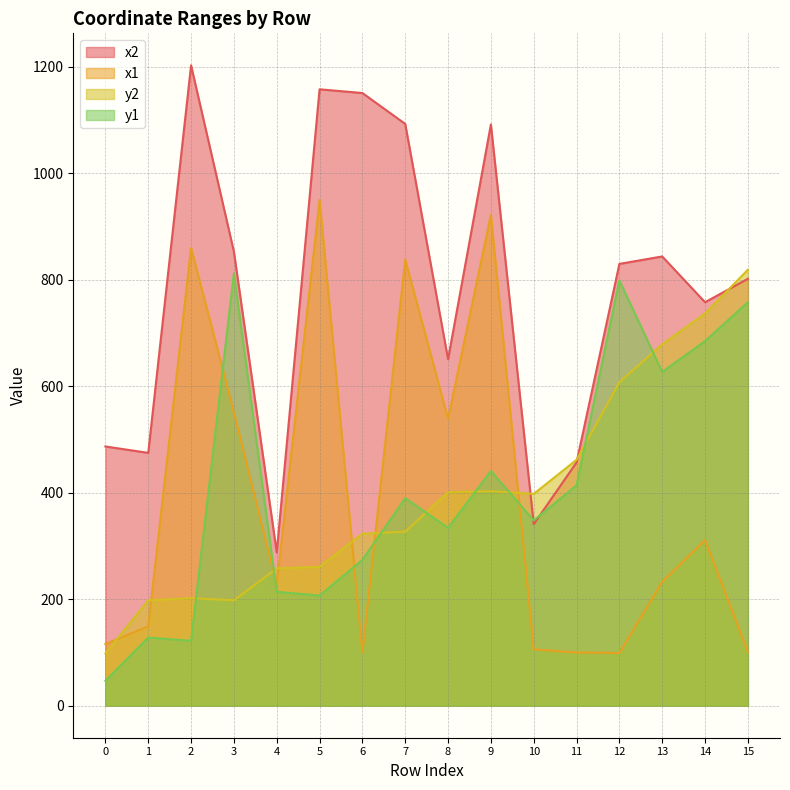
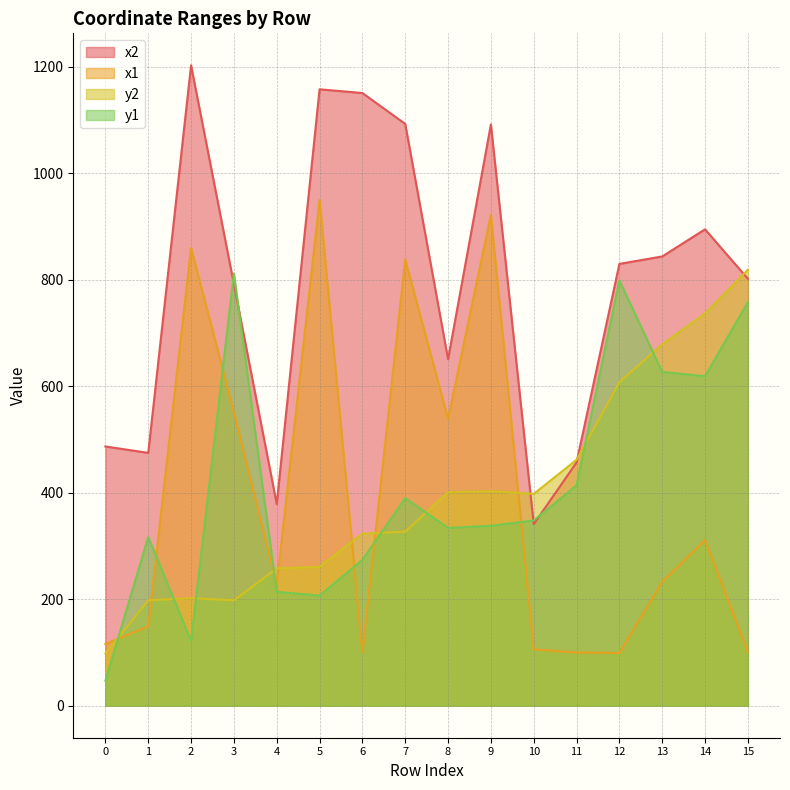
  {
    "x2": {
      "0": 490,
      "1": 480,
      "2": 1200,
-     "3": 850,
-     "4": 290,
+     "3": 790,
+     "4": 380,
      "5": 1160,
      "6": 1150,
      "7": 1090,
      "8": 650,
      "9": 1090,
      "10": 340,
      "11": 460,
      "12": 830,
      "13": 840,
-     "14": 760,
+     "14": 900,
      "15": 800
    },
    "y1": {
      "0": 50,
-     "1": 130,
+     "1": 320,
      "2": 120,
      "3": 810,
      "4": 210,
      "5": 210,
      "6": 270,
      "7": 390,
      "8": 330,
-     "9": 440,
+     "9": 340,
      "10": 350,
      "11": 410,
      "12": 800,
      "13": 630,
-     "14": 690,
+     "14": 620,
      "15": 760
    }
  }
